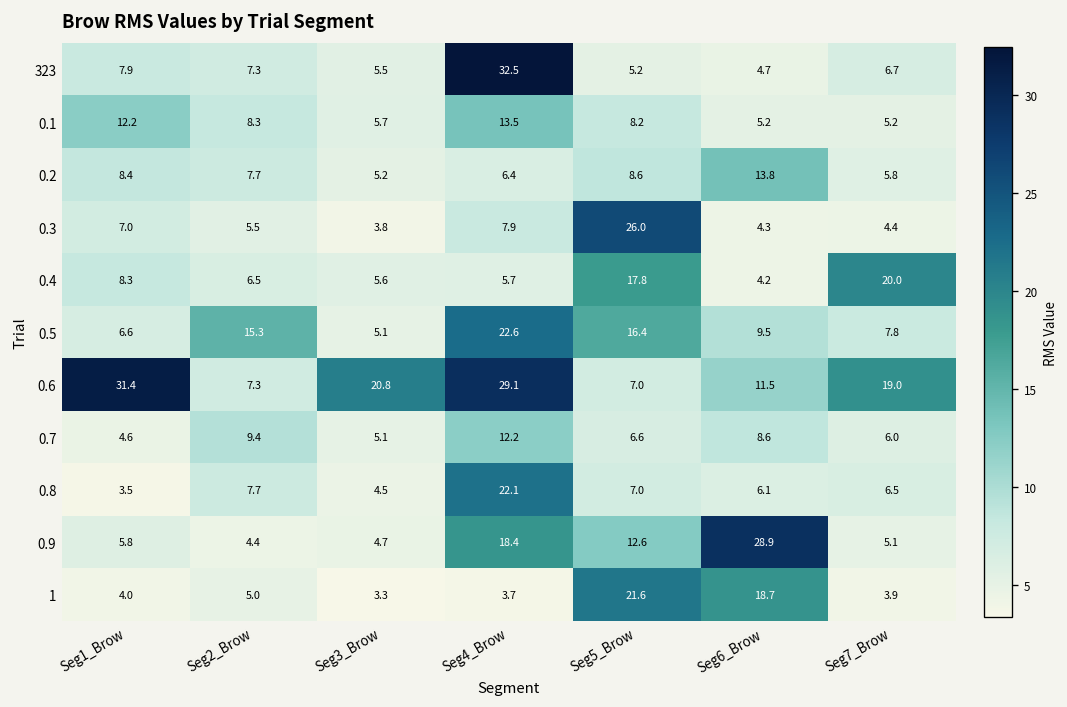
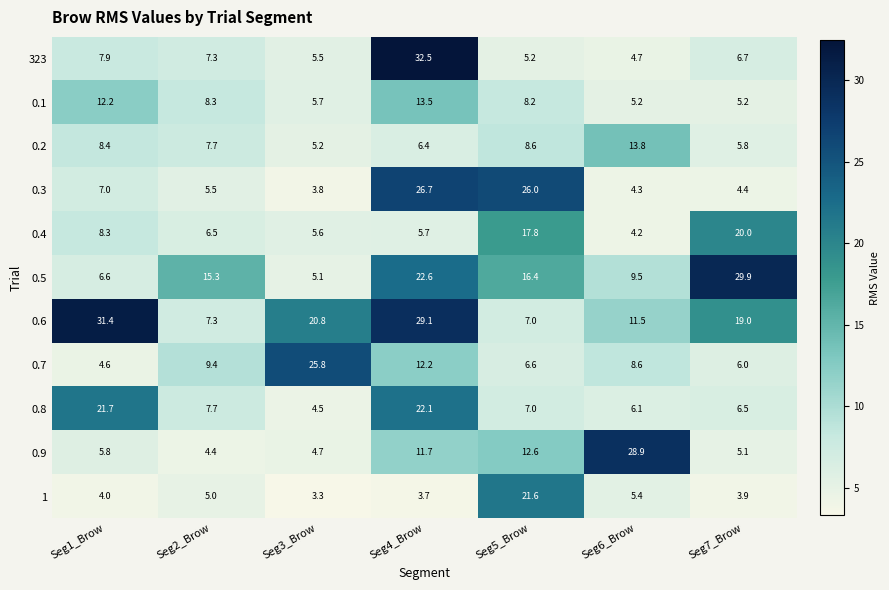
  {
    "323": {
      "Seg1_Brow": 7.9,
      "Seg2_Brow": 7.3,
      "Seg3_Brow": 5.5,
      "Seg4_Brow": 32.5,
      "Seg5_Brow": 5.2,
      "Seg6_Brow": 4.7,
      "Seg7_Brow": 6.7
    },
    "0.1": {
      "Seg1_Brow": 12.2,
      "Seg2_Brow": 8.3,
      "Seg3_Brow": 5.7,
      "Seg4_Brow": 13.5,
      "Seg5_Brow": 8.2,
      "Seg6_Brow": 5.2,
      "Seg7_Brow": 5.2
    },
    "0.2": {
      "Seg1_Brow": 8.4,
      "Seg2_Brow": 7.7,
      "Seg3_Brow": 5.2,
      "Seg4_Brow": 6.4,
      "Seg5_Brow": 8.6,
      "Seg6_Brow": 13.8,
      "Seg7_Brow": 5.8
    },
    "0.3": {
      "Seg1_Brow": 7.0,
      "Seg2_Brow": 5.5,
      "Seg3_Brow": 3.8,
-     "Seg4_Brow": 7.9,
+     "Seg4_Brow": 26.7,
      "Seg5_Brow": 26.0,
      "Seg6_Brow": 4.3,
      "Seg7_Brow": 4.4
    },
    "0.4": {
      "Seg1_Brow": 8.3,
      "Seg2_Brow": 6.5,
      "Seg3_Brow": 5.6,
      "Seg4_Brow": 5.7,
      "Seg5_Brow": 17.8,
      "Seg6_Brow": 4.2,
      "Seg7_Brow": 20.0
    },
    "0.5": {
      "Seg1_Brow": 6.6,
      "Seg2_Brow": 15.3,
      "Seg3_Brow": 5.1,
      "Seg4_Brow": 22.6,
      "Seg5_Brow": 16.4,
      "Seg6_Brow": 9.5,
-     "Seg7_Brow": 7.8
+     "Seg7_Brow": 29.9
    },
    "0.6": {
      "Seg1_Brow": 31.4,
      "Seg2_Brow": 7.3,
      "Seg3_Brow": 20.8,
      "Seg4_Brow": 29.1,
      "Seg5_Brow": 7.0,
      "Seg6_Brow": 11.5,
      "Seg7_Brow": 19.0
    },
    "0.7": {
      "Seg1_Brow": 4.6,
      "Seg2_Brow": 9.4,
-     "Seg3_Brow": 5.1,
+     "Seg3_Brow": 25.8,
      "Seg4_Brow": 12.2,
      "Seg5_Brow": 6.6,
      "Seg6_Brow": 8.6,
      "Seg7_Brow": 6.0
    },
    "0.8": {
-     "Seg1_Brow": 3.5,
+     "Seg1_Brow": 21.7,
      "Seg2_Brow": 7.7,
      "Seg3_Brow": 4.5,
      "Seg4_Brow": 22.1,
      "Seg5_Brow": 7.0,
      "Seg6_Brow": 6.1,
      "Seg7_Brow": 6.5
    },
    "0.9": {
      "Seg1_Brow": 5.8,
      "Seg2_Brow": 4.4,
      "Seg3_Brow": 4.7,
-     "Seg4_Brow": 18.4,
+     "Seg4_Brow": 11.7,
      "Seg5_Brow": 12.6,
      "Seg6_Brow": 28.9,
      "Seg7_Brow": 5.1
    },
    "1": {
      "Seg1_Brow": 4.0,
      "Seg2_Brow": 5.0,
      "Seg3_Brow": 3.3,
      "Seg4_Brow": 3.7,
      "Seg5_Brow": 21.6,
-     "Seg6_Brow": 18.7,
+     "Seg6_Brow": 5.4,
      "Seg7_Brow": 3.9
    }
  }
